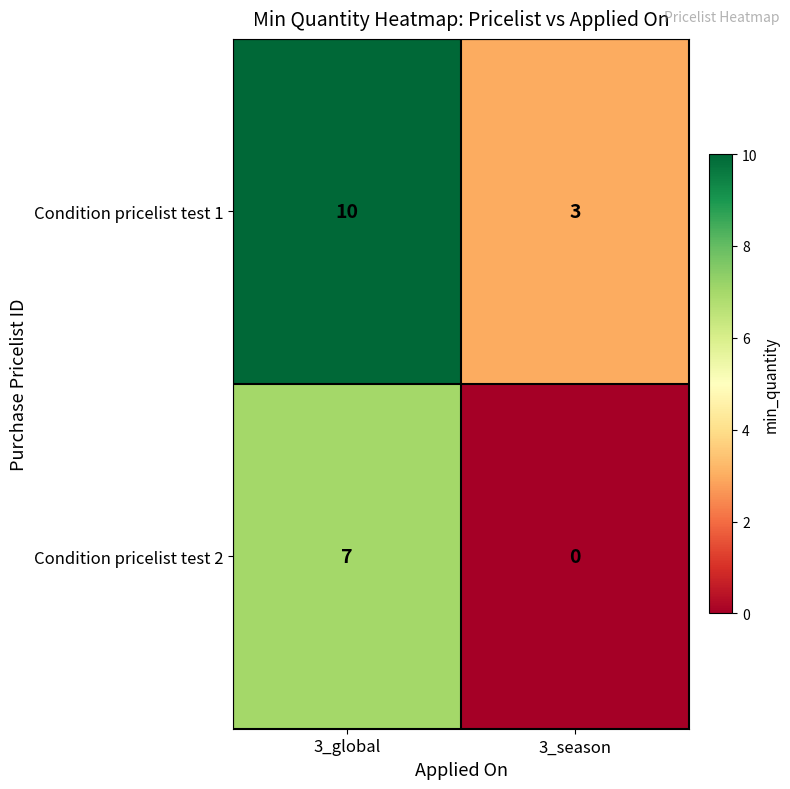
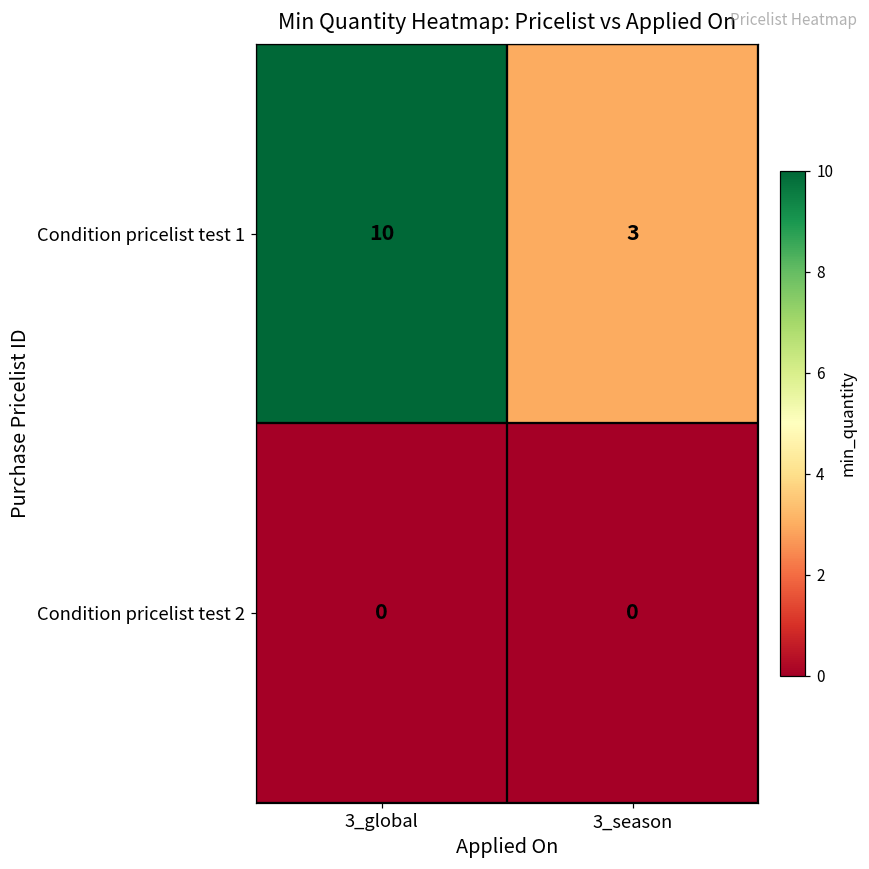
  {
    "Condition pricelist test 1": {
      "3_global": 10,
      "3_season": 3
    },
    "Condition pricelist test 2": {
-     "3_global": 7,
+     "3_global": 0,
      "3_season": 0
    }
  }
